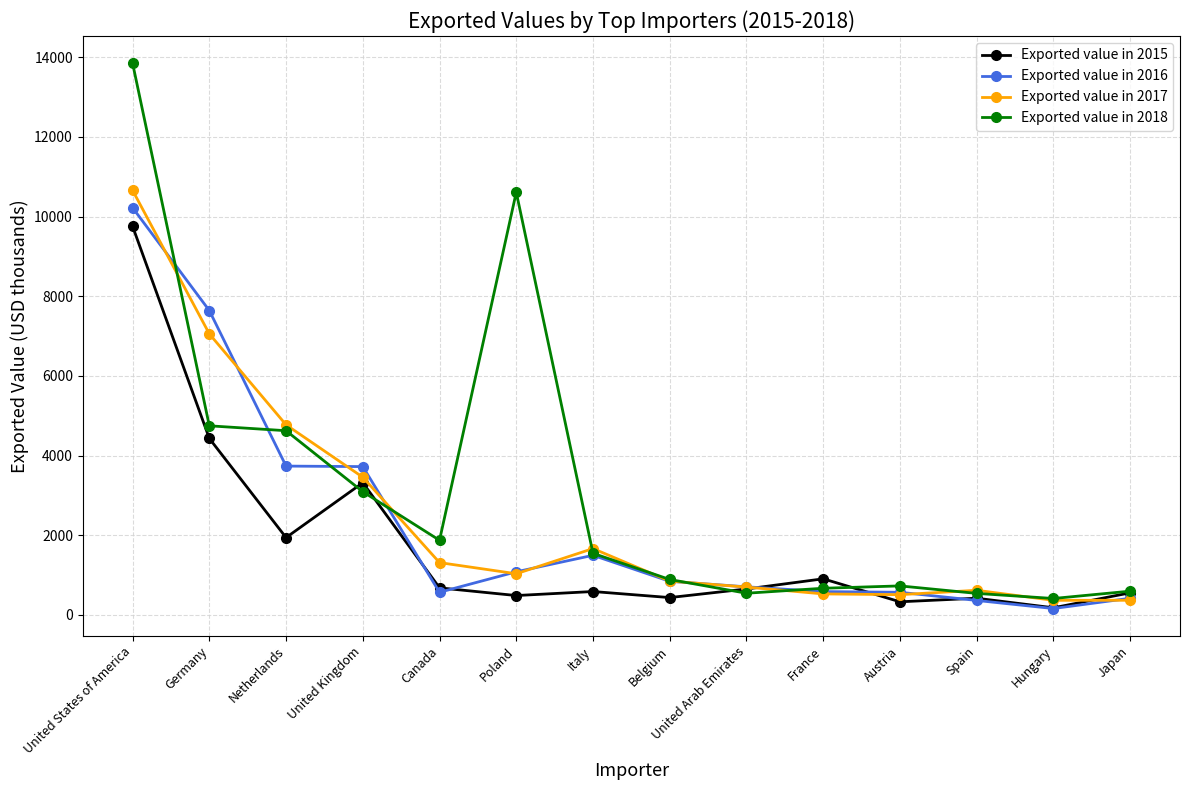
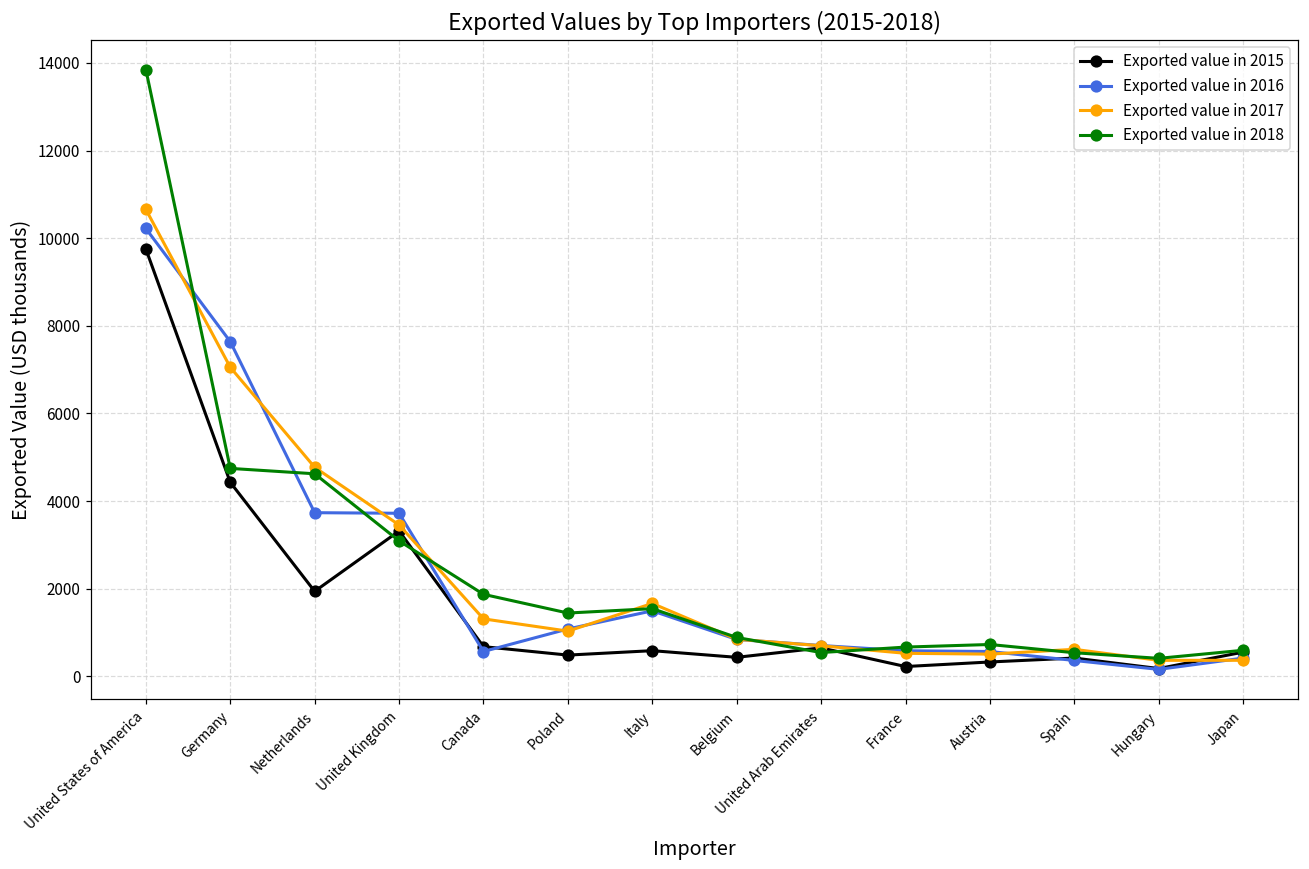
  {
    "Exported value in 2015": {
      "United States of America": 9800,
      "Germany": 4400,
      "Netherlands": 1900,
      "United Kingdom": 3300,
      "Canada": 700,
      "Poland": 500,
      "Italy": 600,
      "Belgium": 400,
-     "France": 900,
+     "France": 200,
      "Austria": 300
    },
    "Exported value in 2016": {
      "United States of America": 10200,
      "Germany": 7600,
      "Netherlands": 3700,
      "United Kingdom": 3700,
      "Canada": 600
    },
    "Exported value in 2017": {
      "United States of America": 10700,
      "Germany": 7100,
      "Netherlands": 4800,
      "United Kingdom": 3500,
      "Canada": 1300,
      "Italy": 1700,
      "Spain": 600
    },
    "Exported value in 2018": {
      "United States of America": 13800,
      "Germany": 4700,
      "Netherlands": 4600,
      "United Kingdom": 3100,
      "Canada": 1900,
-     "Poland": 10600,
+     "Poland": 1400,
      "United Arab Emirates": 500,
      "France": 700,
      "Austria": 700,
      "Spain": 500
    }
  }
